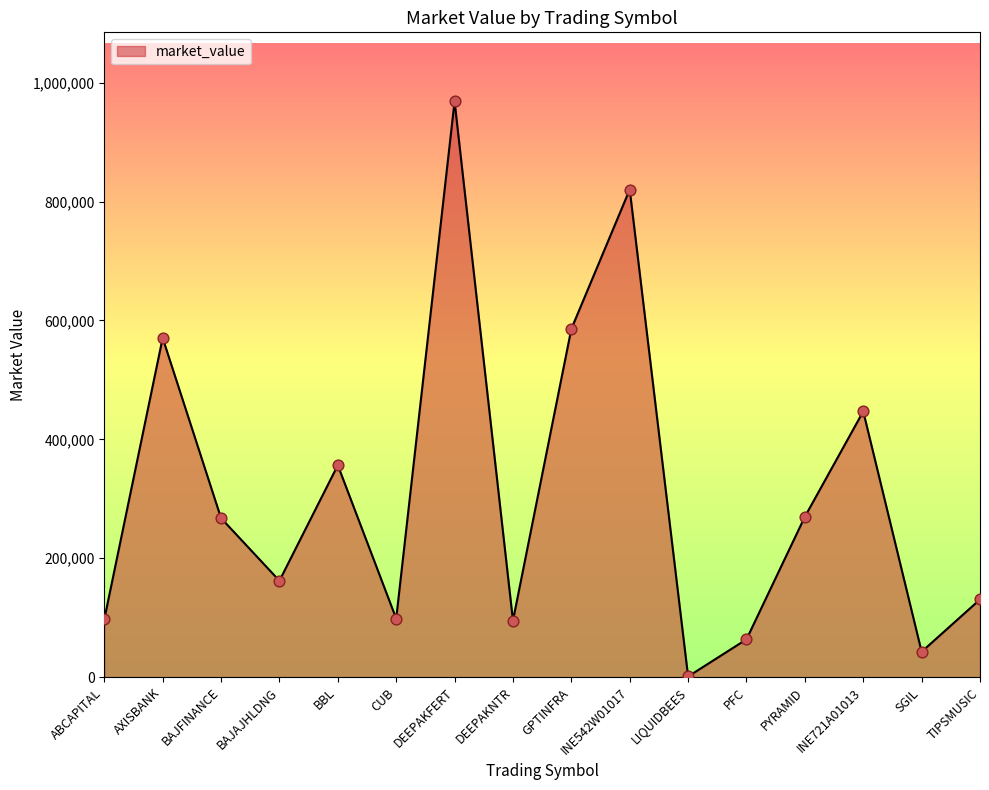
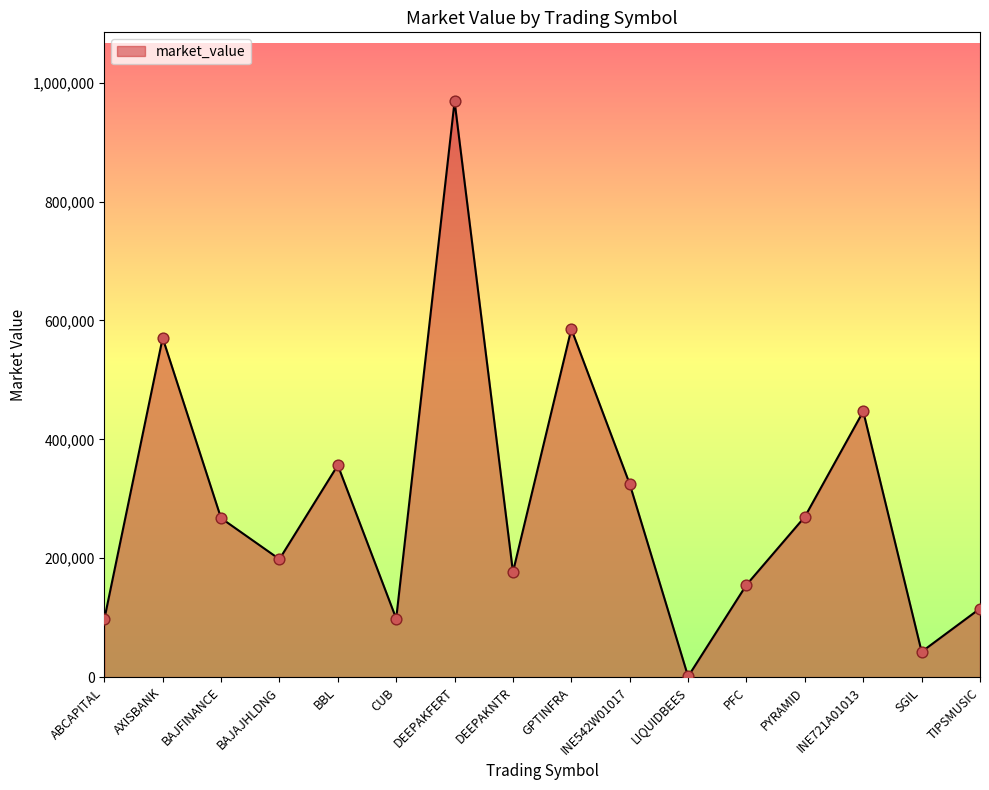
  {
    "ABCAPITAL": "100,000",
    "AXISBANK": "570,000",
    "BAJFINANCE": "270,000",
-   "BAJAJHLDNG": "160,000",
+   "BAJAJHLDNG": "200,000",
    "BBL": "360,000",
    "CUB": "100,000",
    "DEEPAKFERT": "970,000",
-   "DEEPAKNTR": "100,000",
+   "DEEPAKNTR": "180,000",
    "GPTINFRA": "590,000",
-   "INE542W01017": "820,000",
+   "INE542W01017": "320,000",
    "LIQUIDBEES": "0",
-   "PFC": "60,000",
+   "PFC": "160,000",
    "PYRAMID": "270,000",
    "INE721A01013": "450,000",
    "SGIL": "40,000",
-   "TIPSMUSIC": "130,000"
+   "TIPSMUSIC": "120,000"
  }
